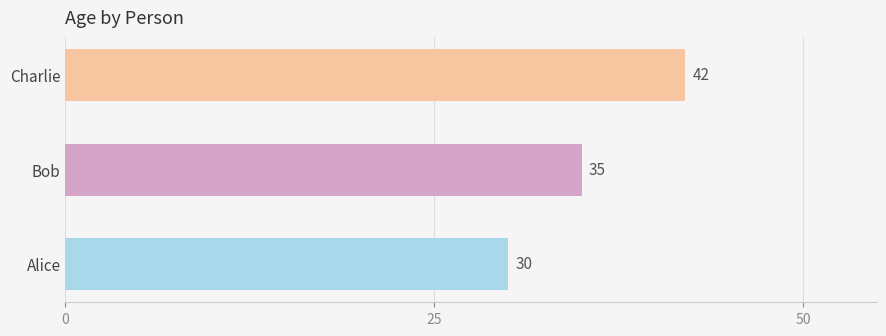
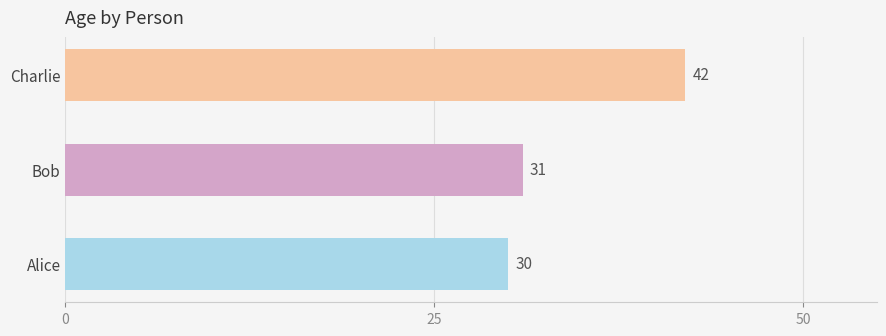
  {
    "Charlie": 42,
-   "Bob": 35,
+   "Bob": 31,
    "Alice": 30
  }
